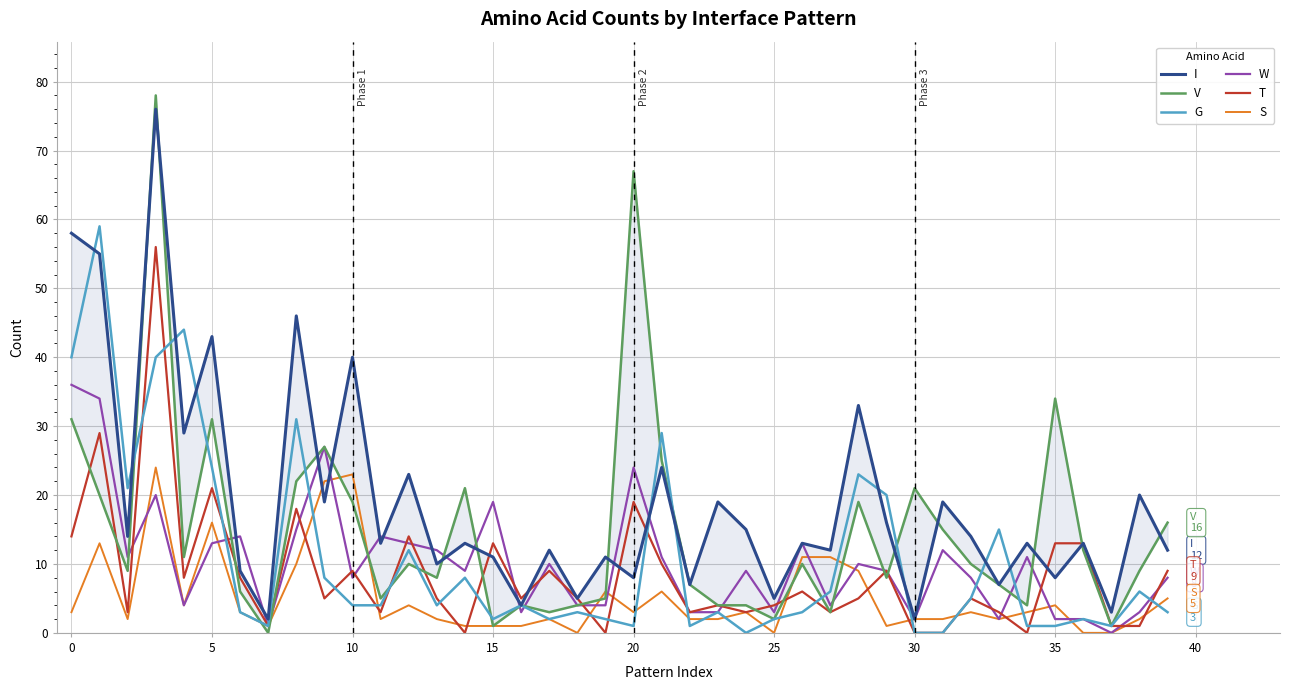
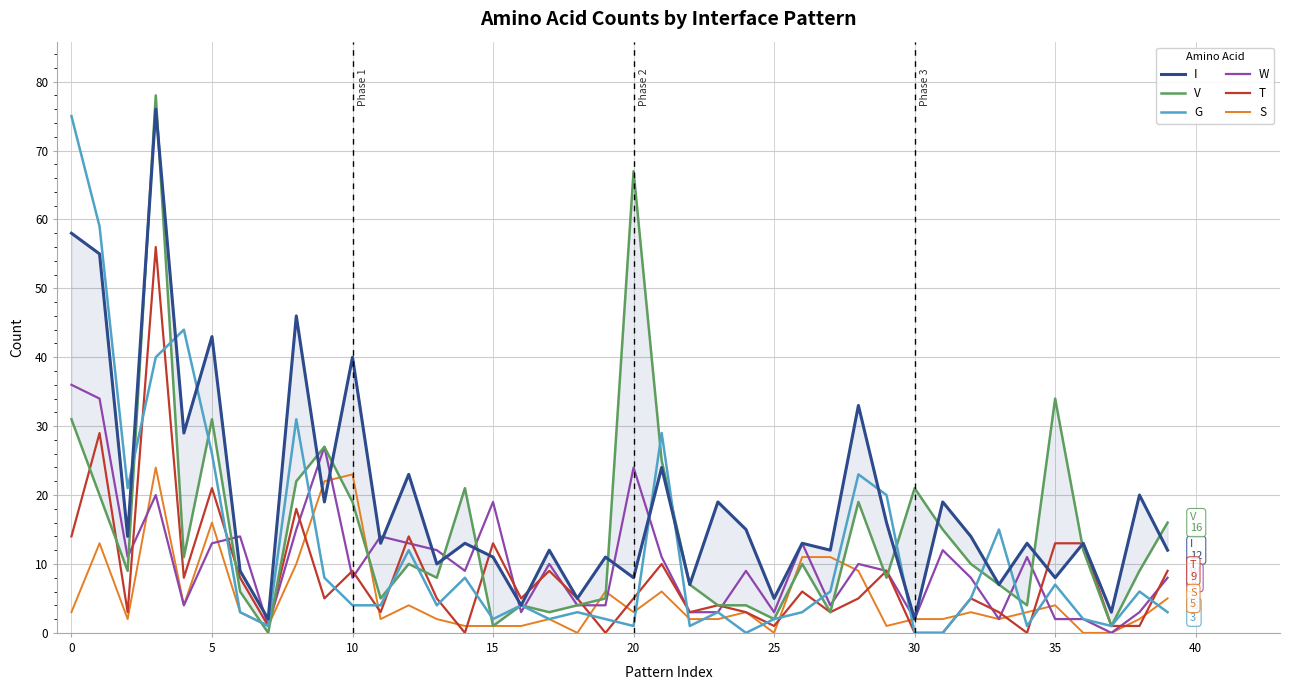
  {
    "V": {
      "0": 31,
      "5": 31,
      "10": 19
    },
    "G": {
-     "0": 40,
-     "5": 24,
+     "0": 75,
+     "5": 26,
      "10": 4,
      "15": 2,
      "20": 1,
-     "35": 1
+     "35": 7
    },
    "W": {
      "0": 36,
      "5": 13,
      "10": 8,
      "15": 19,
      "20": 24,
      "25": 3,
      "35": 2
    },
    "T": {
      "0": 14,
      "5": 21,
      "10": 9,
      "15": 13,
-     "20": 19,
-     "25": 4,
+     "20": 5,
+     "25": 1,
      "35": 13
    },
    "S": {
      "0": 3,
      "5": 16,
      "10": 23,
      "20": 3,
      "25": 0,
      "35": 4
    }
  }
